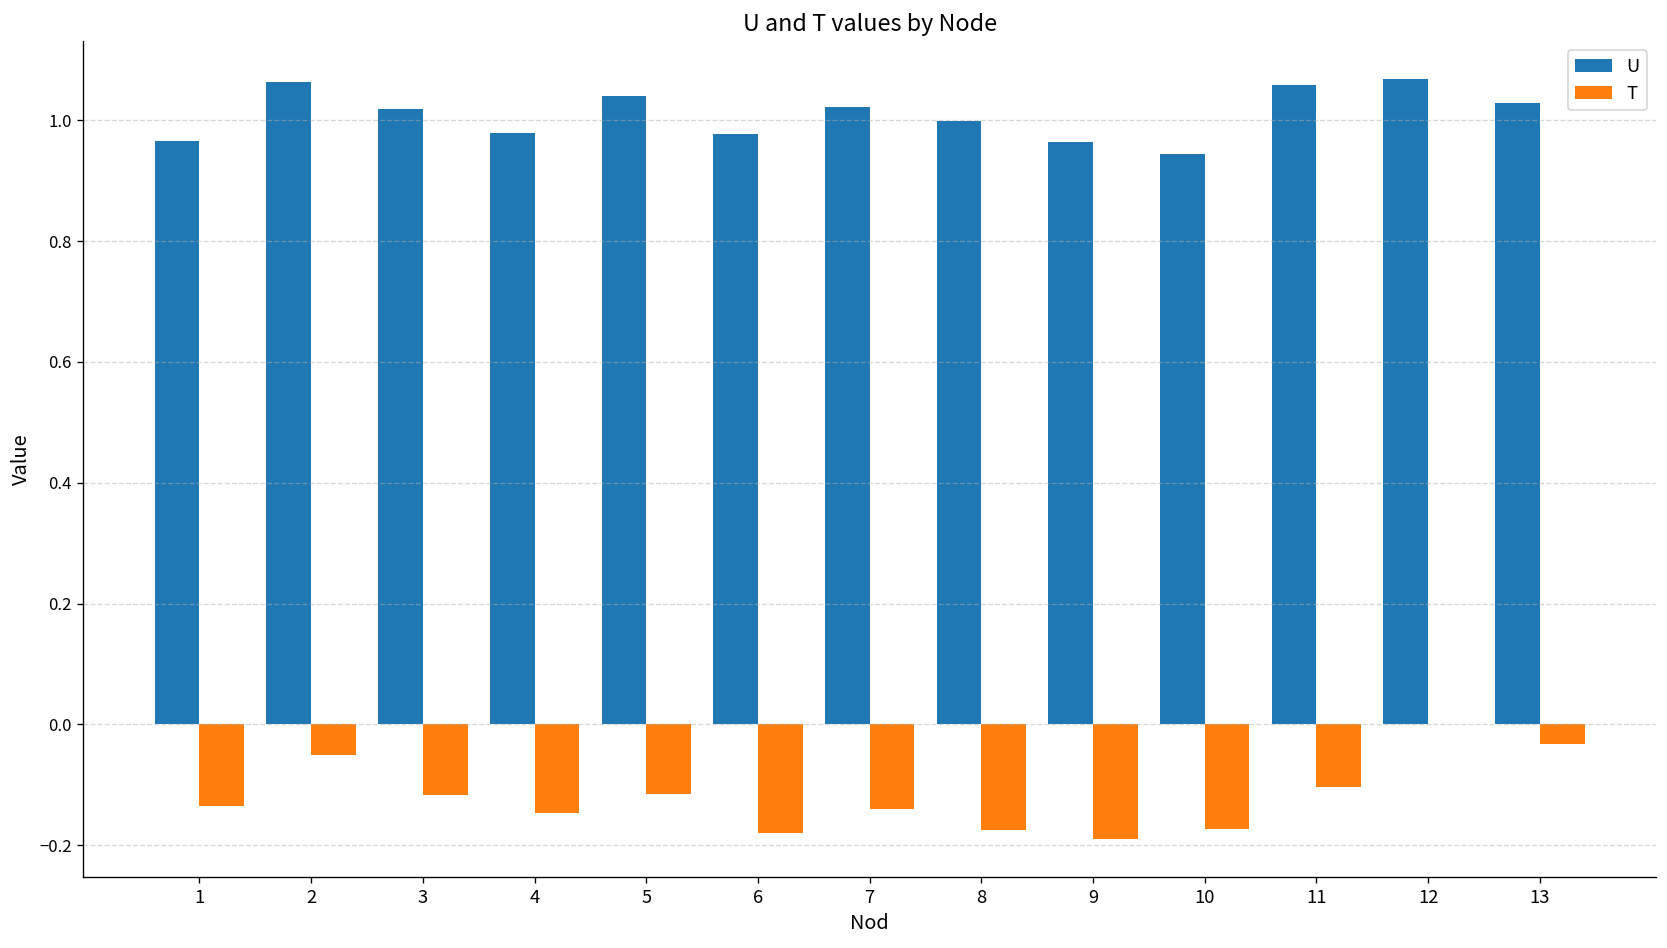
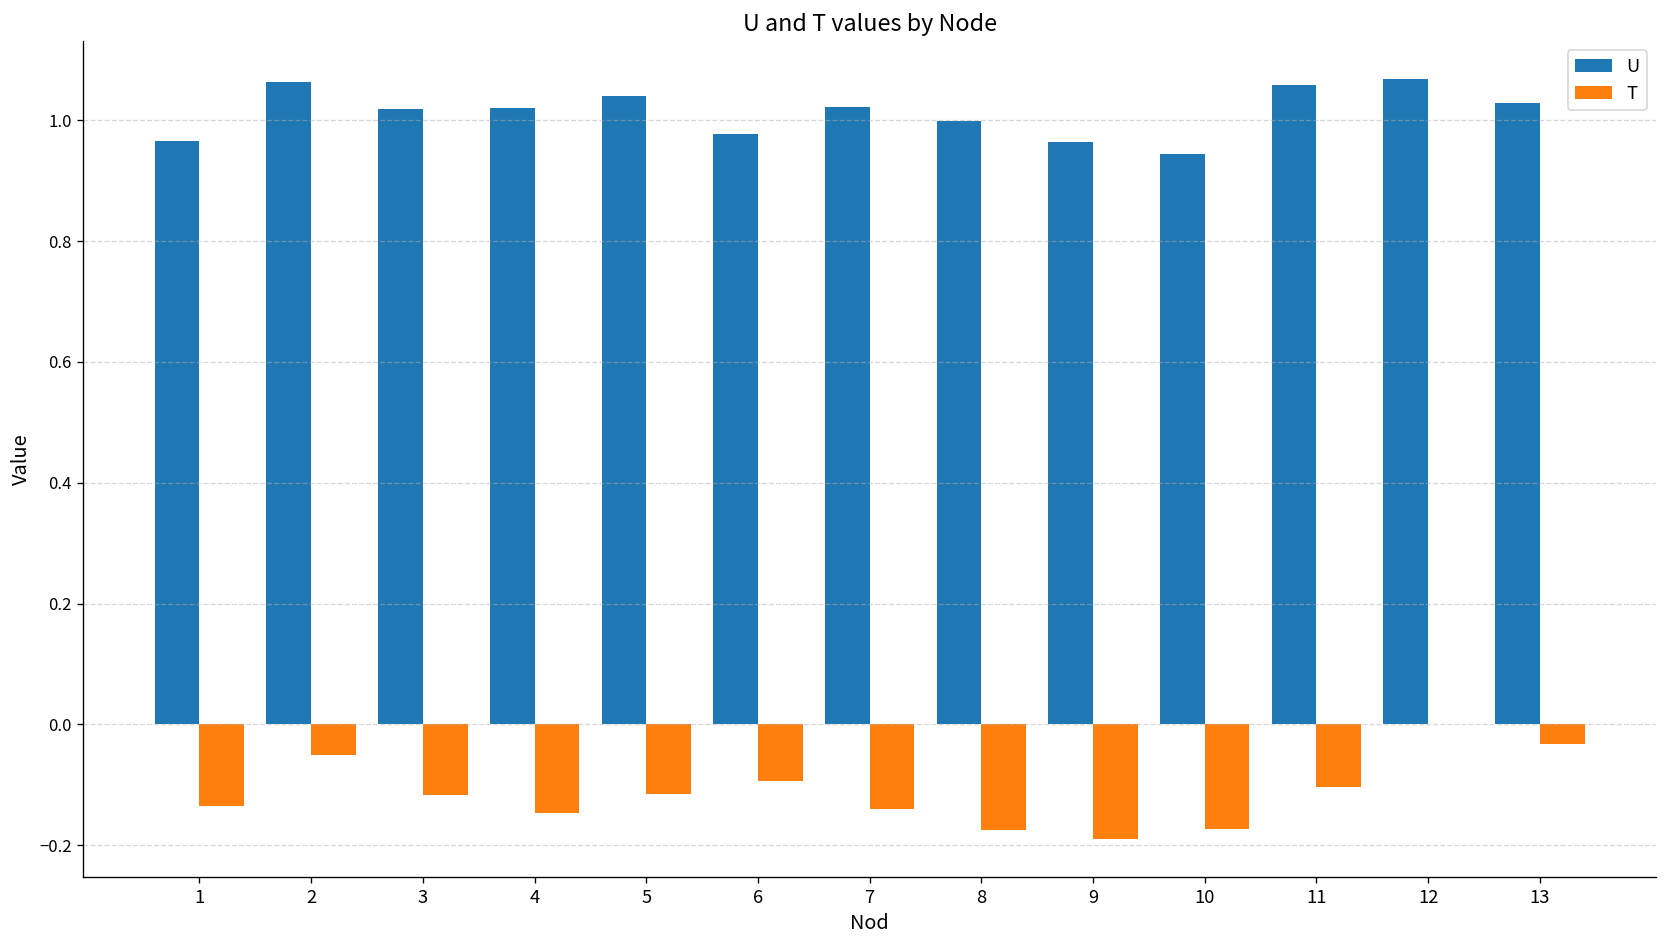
  {
    "U": {
      "1": 0.97,
      "2": 1.06,
      "3": 1.02,
-     "4": 0.98,
+     "4": 1.02,
      "5": 1.04,
      "6": 0.98,
      "7": 1.02,
      "8": 1.00,
      "9": 0.96,
      "10": 0.94,
      "11": 1.06,
      "12": 1.07,
      "13": 1.03
    },
    "T": {
      "1": -0.14,
      "2": -0.05,
      "3": -0.12,
      "4": -0.15,
      "5": -0.12,
-     "6": -0.18,
+     "6": -0.09,
      "7": -0.14,
      "8": -0.17,
      "9": -0.19,
      "10": -0.17,
      "11": -0.10,
      "12": 0.00,
      "13": -0.03
    }
  }
